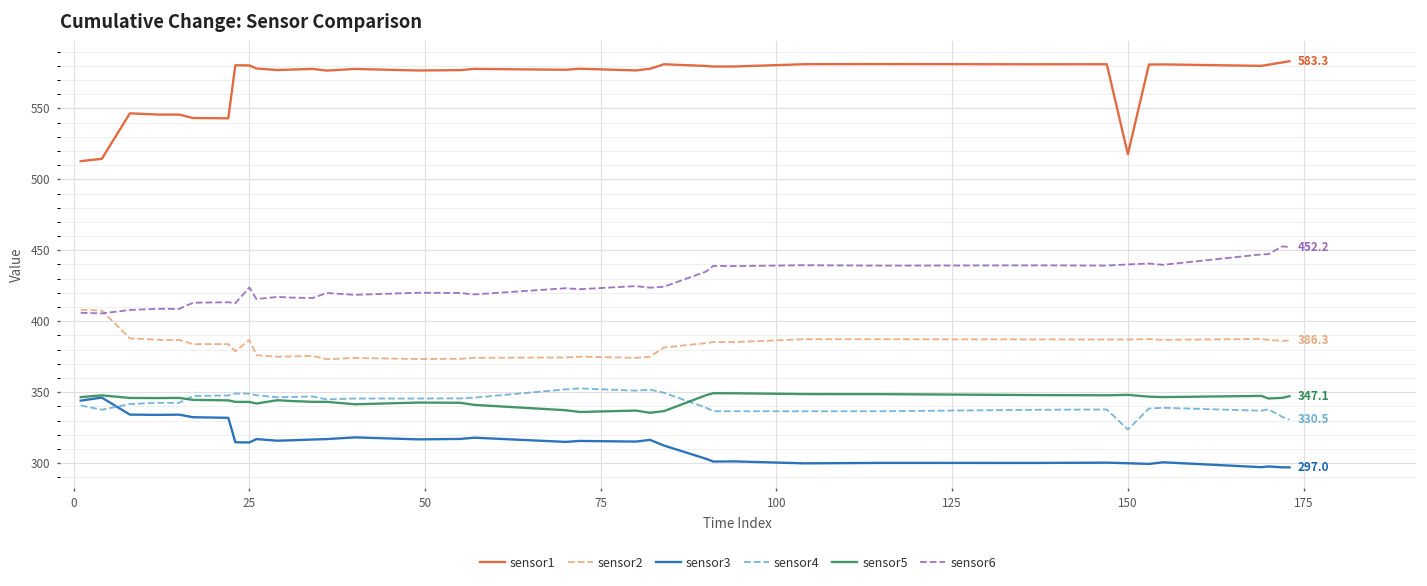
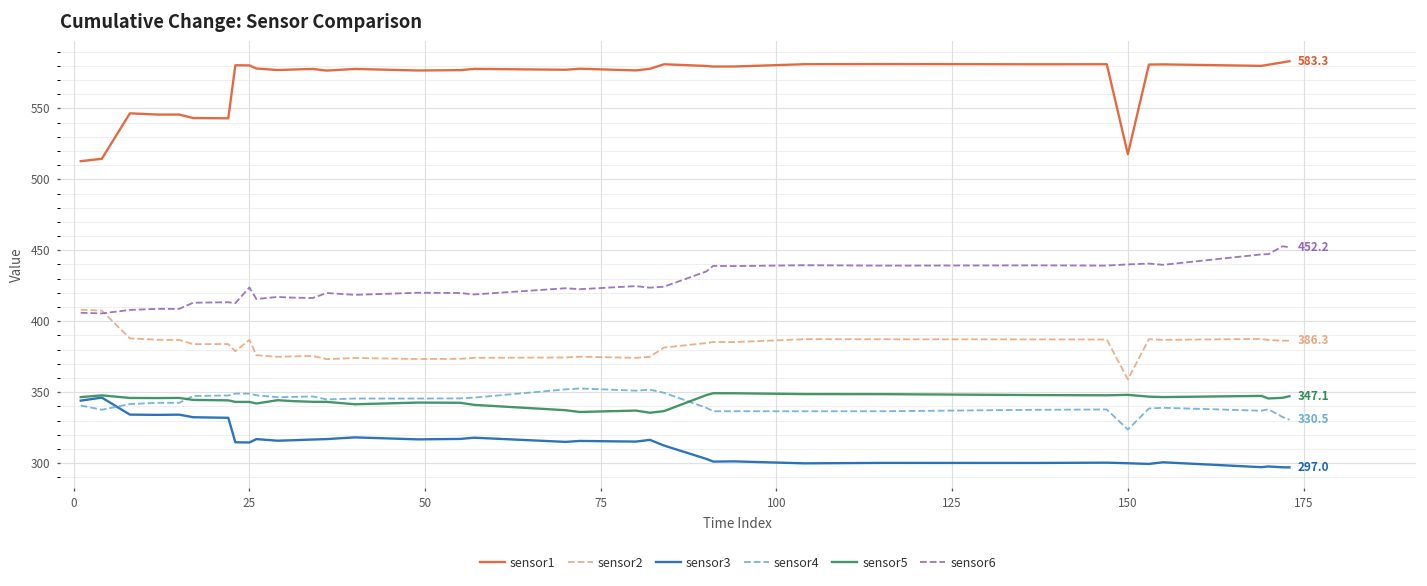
  {
    "sensor1": {
      "25": 580,
      "150": 518
    },
    "sensor2": {
      "25": 387,
-     "150": 387
+     "150": 359
    },
    "sensor3": {
      "25": 315,
      "150": 300
    },
    "sensor4": {
      "25": 349,
      "150": 324
    },
    "sensor5": {
      "25": 343,
      "150": 348
    },
    "sensor6": {
      "25": 424,
      "150": 440
    }
  }
